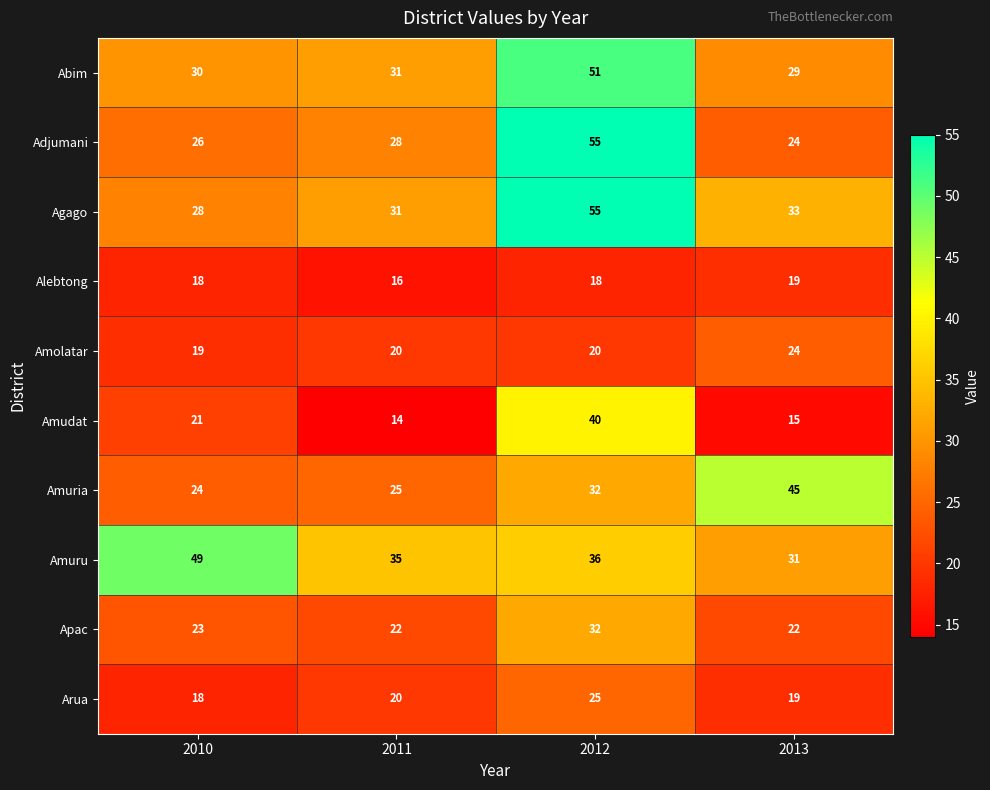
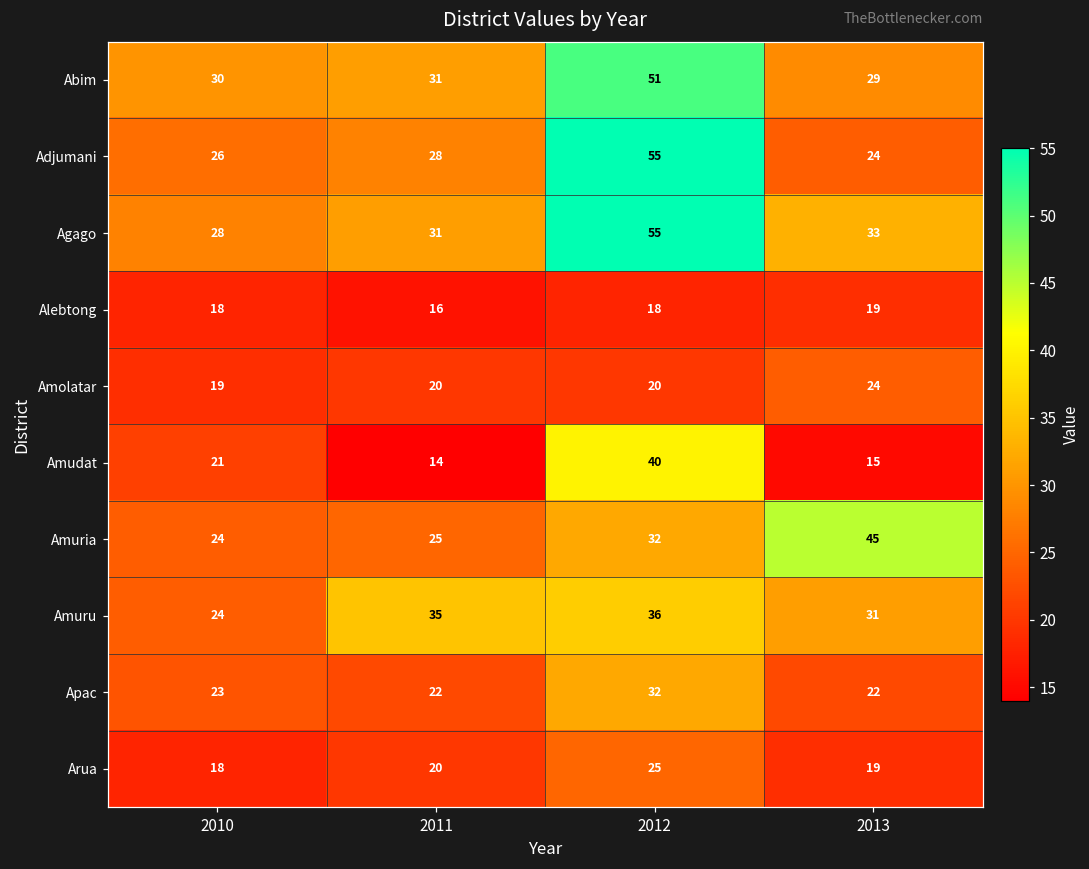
  {
    "Abim": {
      "2010": 30,
      "2011": 31,
      "2012": 51,
      "2013": 29
    },
    "Adjumani": {
      "2010": 26,
      "2011": 28,
      "2012": 55,
      "2013": 24
    },
    "Agago": {
      "2010": 28,
      "2011": 31,
      "2012": 55,
      "2013": 33
    },
    "Alebtong": {
      "2010": 18,
      "2011": 16,
      "2012": 18,
      "2013": 19
    },
    "Amolatar": {
      "2010": 19,
      "2011": 20,
      "2012": 20,
      "2013": 24
    },
    "Amudat": {
      "2010": 21,
      "2011": 14,
      "2012": 40,
      "2013": 15
    },
    "Amuria": {
      "2010": 24,
      "2011": 25,
      "2012": 32,
      "2013": 45
    },
    "Amuru": {
-     "2010": 49,
+     "2010": 24,
      "2011": 35,
      "2012": 36,
      "2013": 31
    },
    "Apac": {
      "2010": 23,
      "2011": 22,
      "2012": 32,
      "2013": 22
    },
    "Arua": {
      "2010": 18,
      "2011": 20,
      "2012": 25,
      "2013": 19
    }
  }
